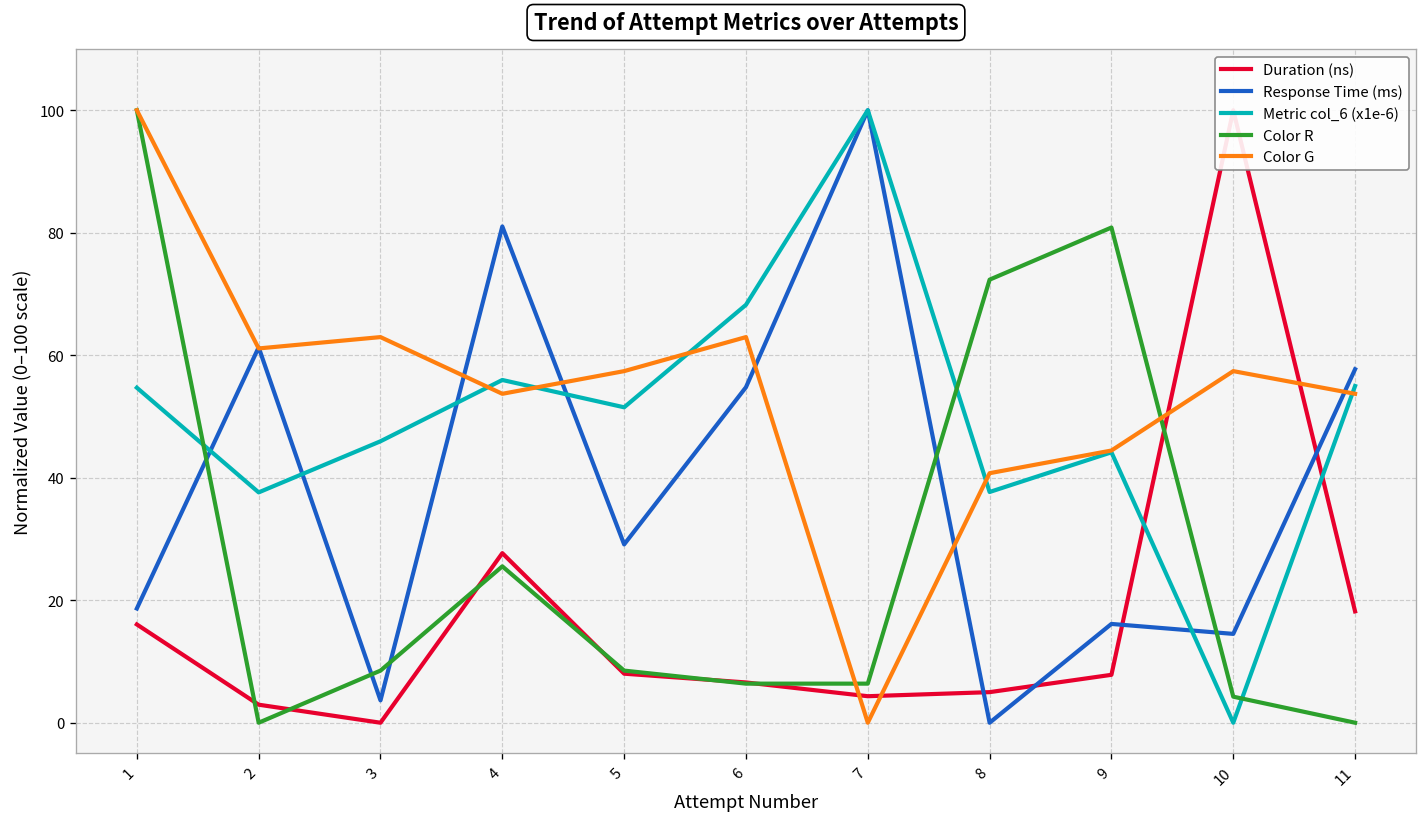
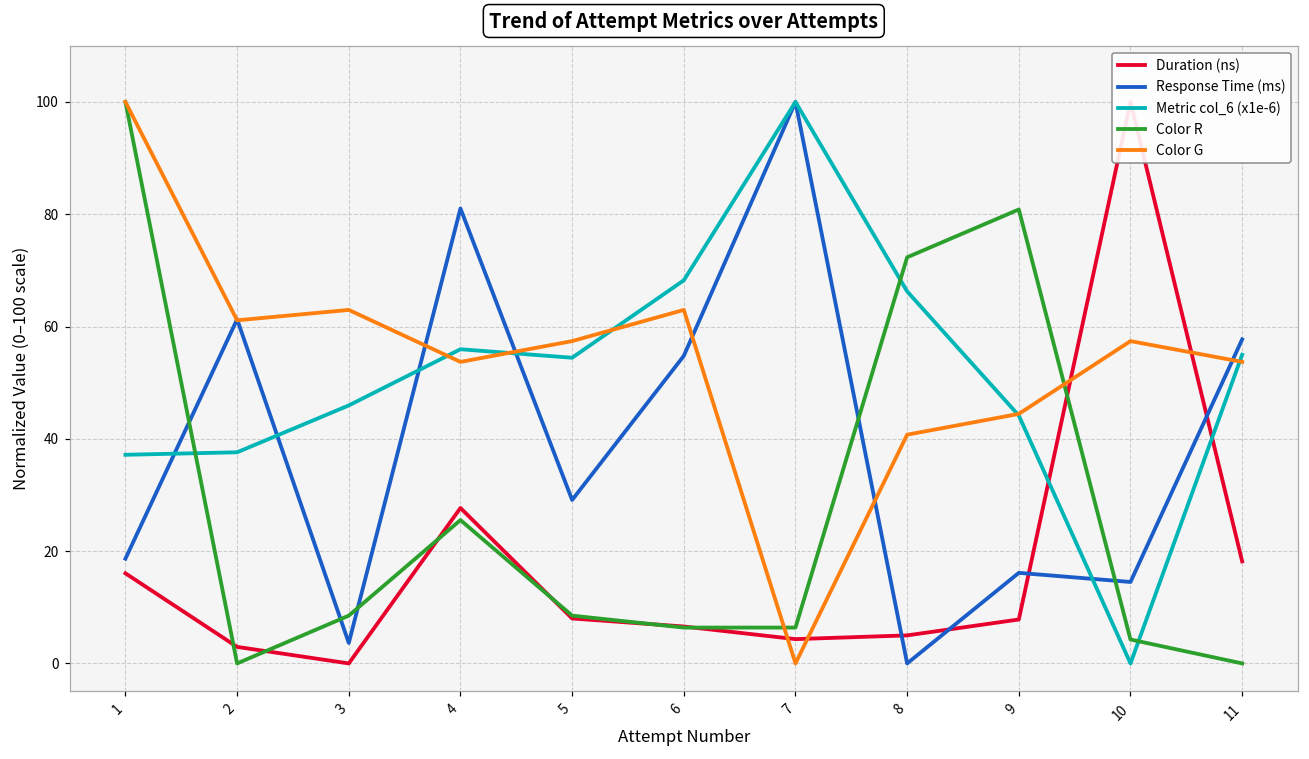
  {
    "Duration (ns)": {
      "1": 16,
      "2": 3,
      "3": 0,
      "4": 28,
      "7": 4,
      "8": 5,
      "9": 8,
      "11": 18
    },
    "Response Time (ms)": {
      "1": 19,
      "3": 4,
      "4": 81,
      "5": 29,
      "6": 55,
      "8": 0,
      "9": 16,
      "10": 15,
      "11": 58
    },
    "Metric col_6 (x1e-6)": {
-     "1": 55,
+     "1": 37,
      "2": 38,
      "3": 46,
      "4": 56,
-     "5": 51,
+     "5": 54,
      "6": 68,
-     "8": 38,
+     "8": 66,
      "10": 0,
      "11": 55
    },
    "Color R": {
      "2": 0,
      "3": 9,
      "4": 26,
      "7": 6,
      "8": 72,
      "9": 81,
      "10": 4,
      "11": 0
    },
    "Color G": {
      "3": 63,
      "4": 54,
      "5": 57,
      "6": 63,
      "7": 0,
      "8": 41,
      "10": 57,
      "11": 54
    }
  }
